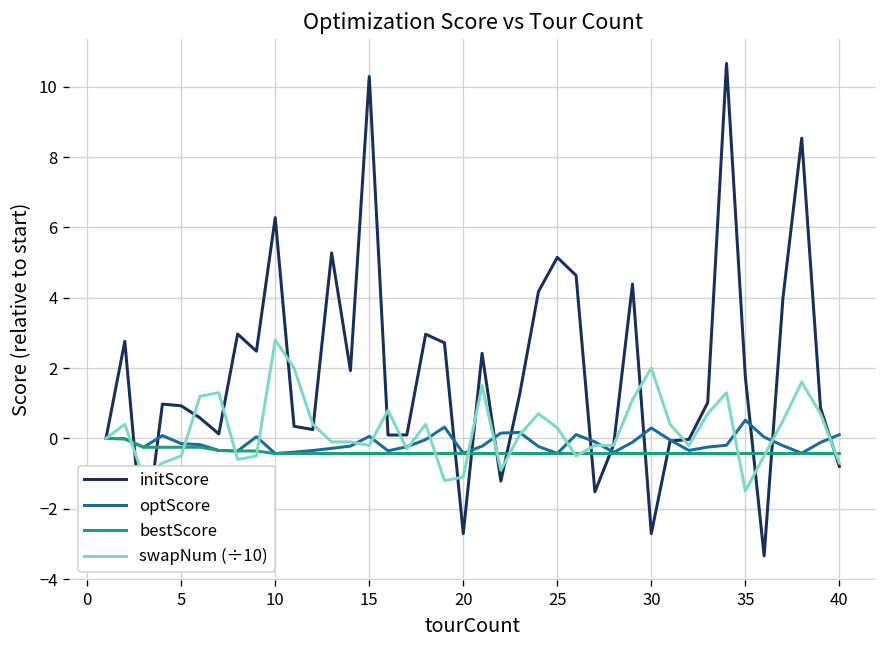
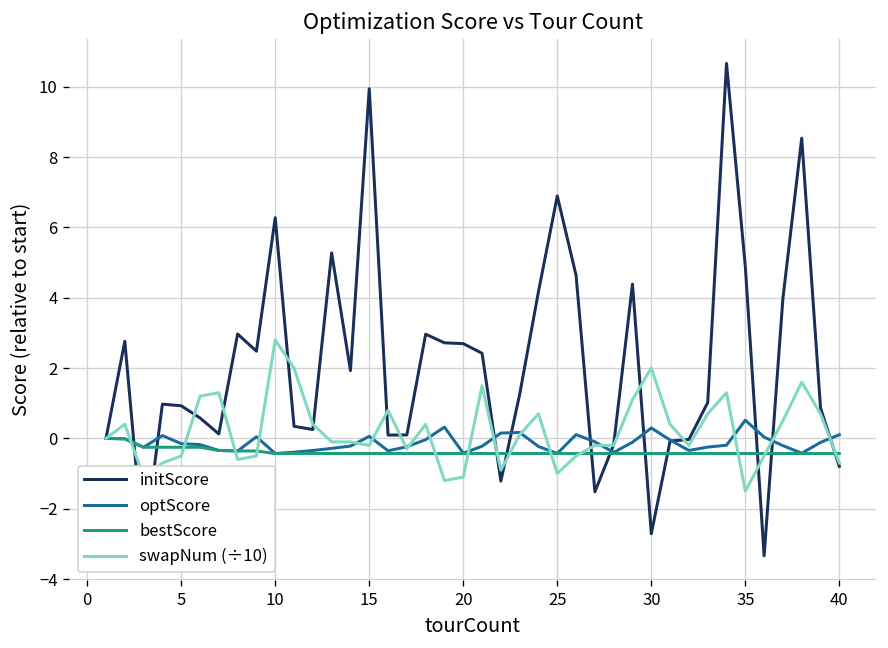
  {
    "initScore": {
      "5": 0.9,
      "10": 6.3,
-     "15": 10.3,
-     "20": -2.7,
-     "25": 5.1,
+     "15": 9.9,
+     "20": 2.7,
+     "25": 6.9,
      "30": -2.7,
-     "35": 1.8,
+     "35": 4.9,
      "40": -0.8
    },
    "swapNum (÷10)": {
      "5": -0.5,
      "10": 2.8,
      "15": -0.2,
      "20": -1.1,
-     "25": 0.3,
+     "25": -1.0,
      "30": 2.0,
      "35": -1.5,
      "40": -0.7
    }
  }
